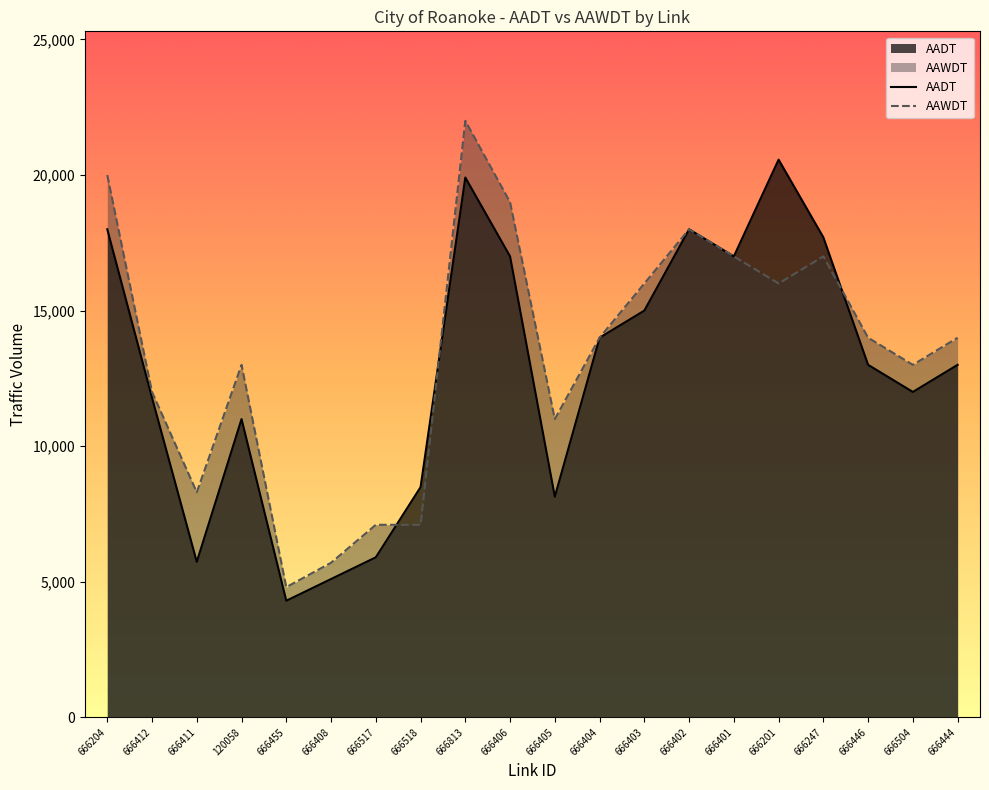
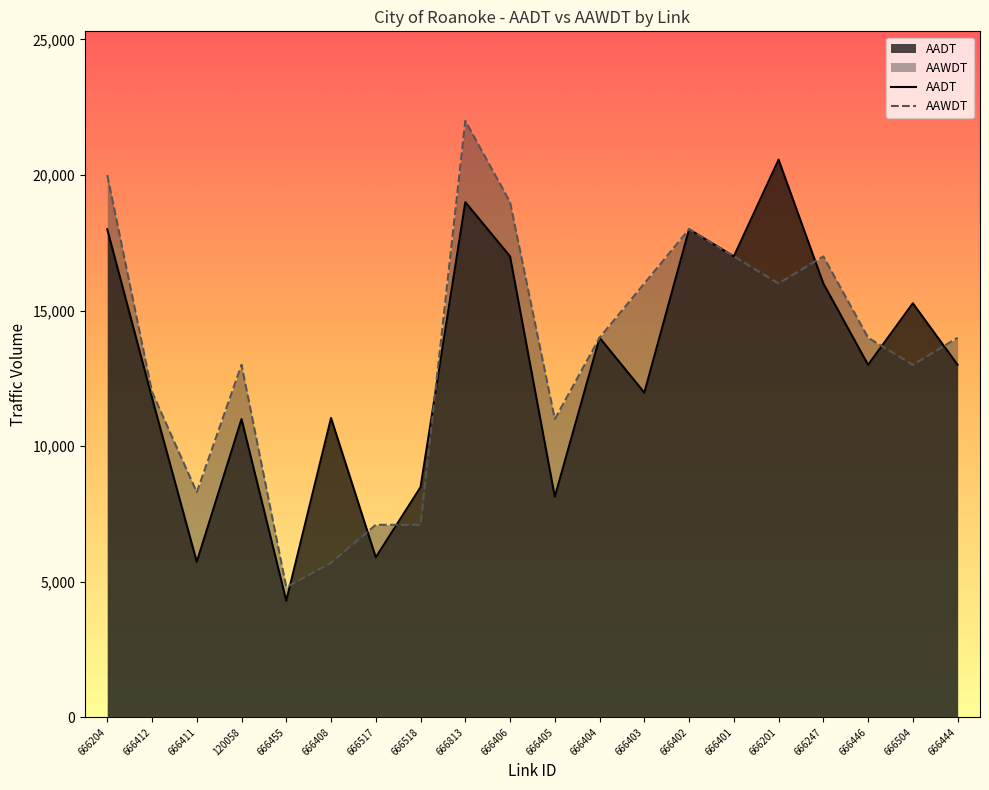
  {
    "AADT": {
      "666204": "18,000",
      "666412": "11,800",
      "666411": "5,700",
      "120058": "11,000",
      "666455": "4,300",
-     "666408": "5,100",
+     "666408": "11,000",
      "666517": "5,900",
      "666518": "8,500",
-     "666813": "19,900",
+     "666813": "19,000",
      "666406": "17,000",
      "666405": "8,100",
-     "666403": "15,000",
+     "666403": "12,000",
      "666201": "20,600",
-     "666247": "17,700",
+     "666247": "16,000",
      "666446": "13,000",
-     "666504": "12,000",
+     "666504": "15,300",
      "666444": "13,000"
    }
  }
